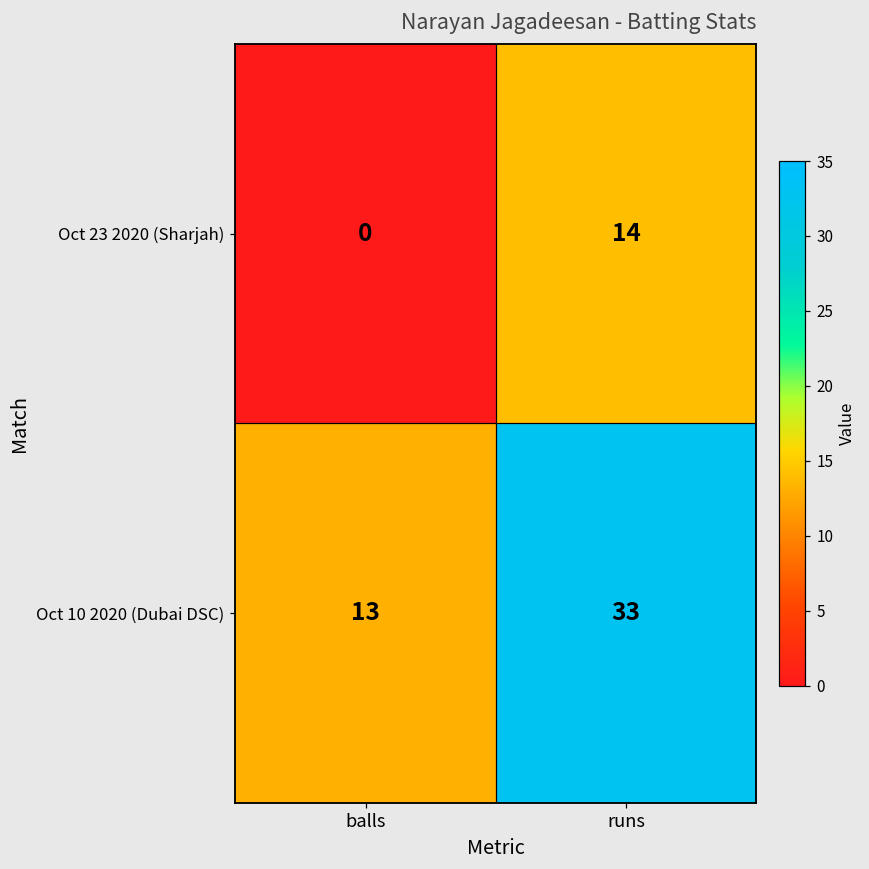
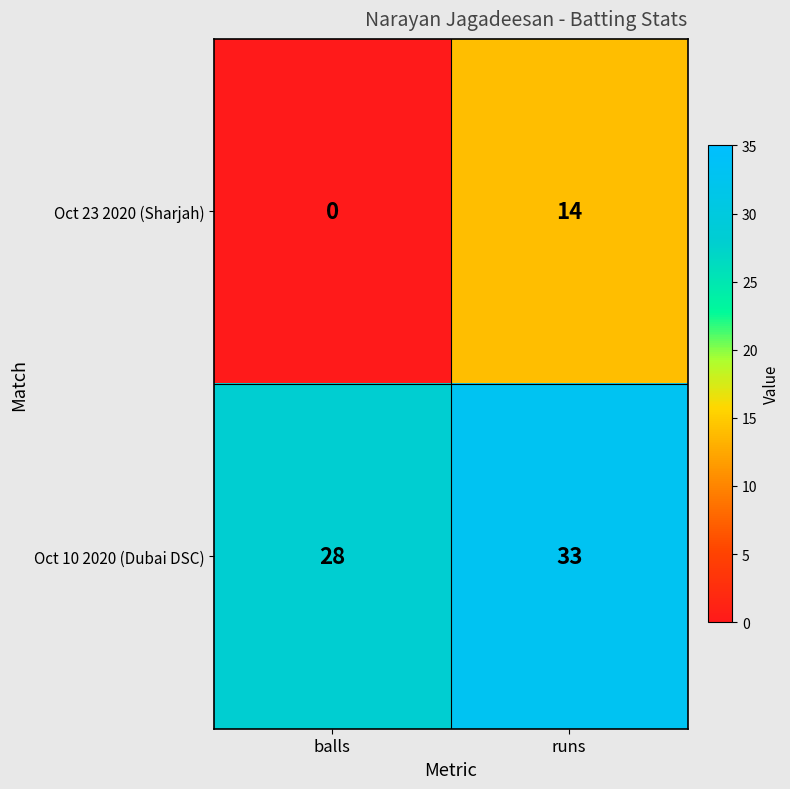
  {
    "Oct 23 2020 (Sharjah)": {
      "balls": 0,
      "runs": 14
    },
    "Oct 10 2020 (Dubai DSC)": {
-     "balls": 13,
+     "balls": 28,
      "runs": 33
    }
  }
